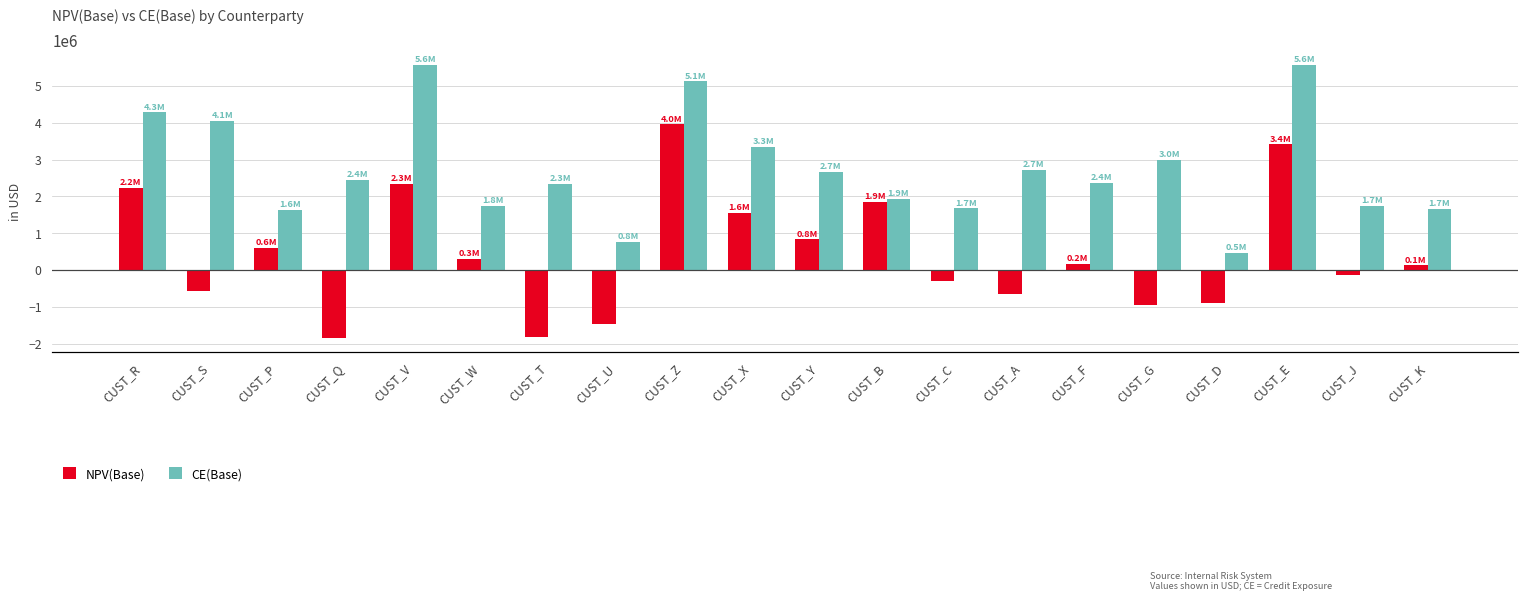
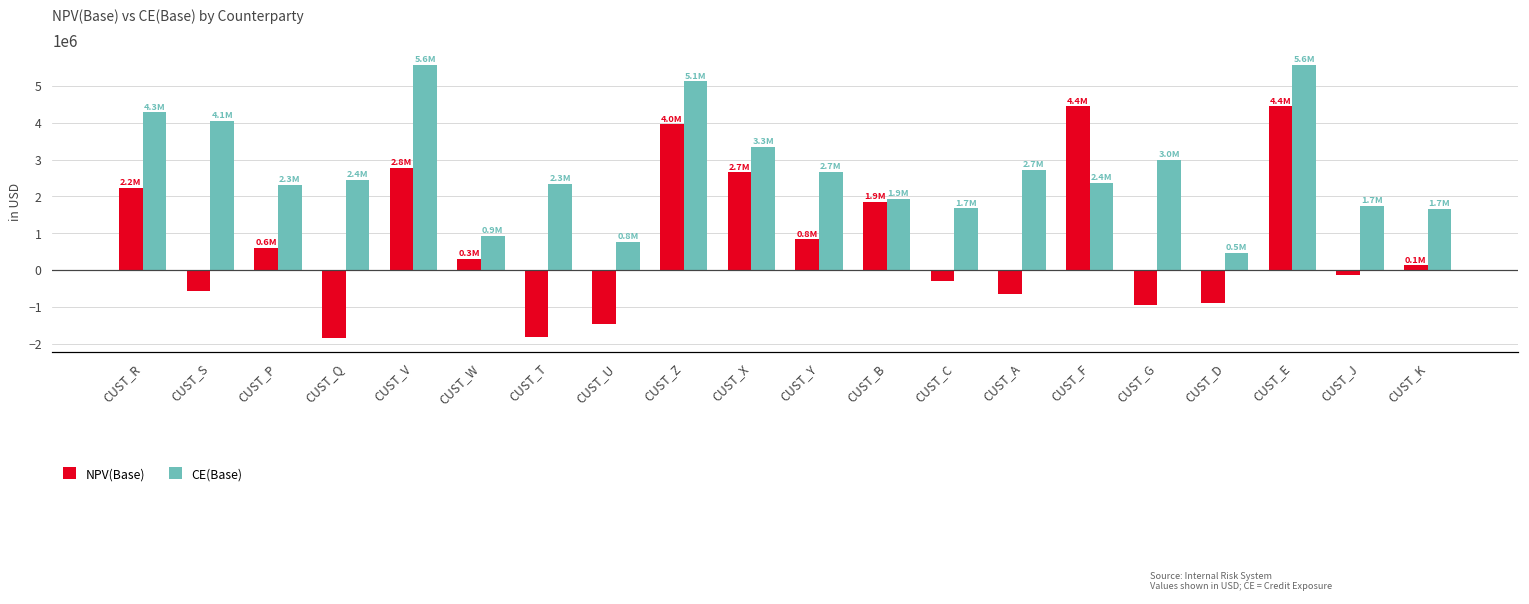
  {
    "NPV(Base)": {
      "CUST_R": "2.2M",
      "CUST_P": "0.6M",
-     "CUST_V": "2.3M",
+     "CUST_V": "2.8M",
      "CUST_W": "0.3M",
      "CUST_Z": "4.0M",
-     "CUST_X": "1.6M",
+     "CUST_X": "2.7M",
      "CUST_Y": "0.8M",
      "CUST_B": "1.9M",
-     "CUST_F": "0.2M",
-     "CUST_E": "3.4M",
+     "CUST_F": "4.4M",
+     "CUST_E": "4.4M",
      "CUST_K": "0.1M"
    },
    "CE(Base)": {
      "CUST_R": "4.3M",
      "CUST_S": "4.1M",
-     "CUST_P": "1.6M",
+     "CUST_P": "2.3M",
      "CUST_Q": "2.4M",
      "CUST_V": "5.6M",
-     "CUST_W": "1.8M",
+     "CUST_W": "0.9M",
      "CUST_T": "2.3M",
      "CUST_U": "0.8M",
      "CUST_Z": "5.1M",
      "CUST_X": "3.3M",
      "CUST_Y": "2.7M",
      "CUST_B": "1.9M",
      "CUST_C": "1.7M",
      "CUST_A": "2.7M",
      "CUST_F": "2.4M",
      "CUST_G": "3.0M",
      "CUST_D": "0.5M",
      "CUST_E": "5.6M",
      "CUST_J": "1.7M",
      "CUST_K": "1.7M"
    }
  }
